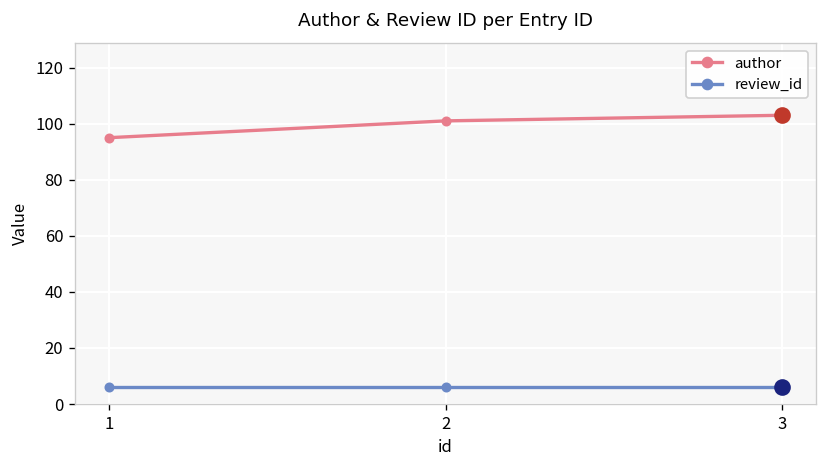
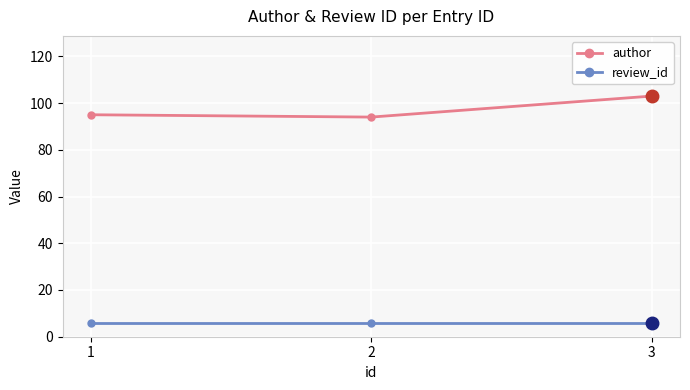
  {
    "author": {
      "1": 95,
-     "2": 101
+     "2": 94
    },
    "review_id": {
      "1": 6,
      "2": 6
    }
  }
